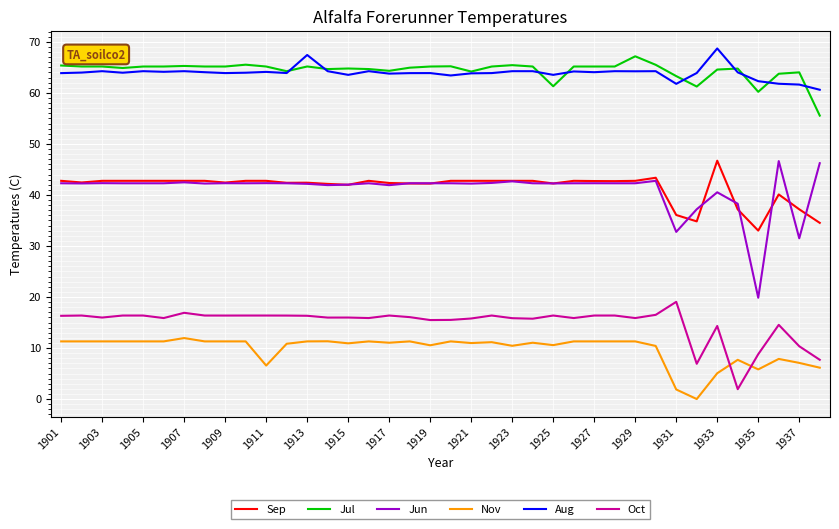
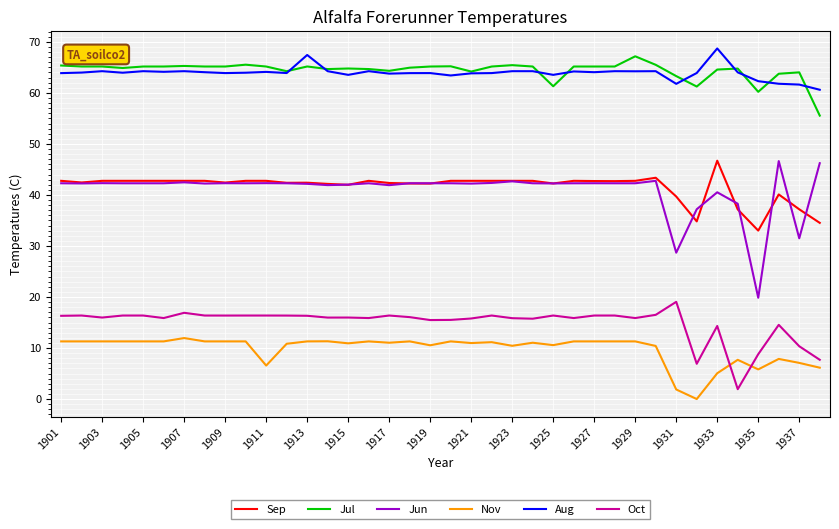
  {
    "Sep": {
      "1921": 43,
-     "1931": 36,
+     "1931": 40,
      "1933": 47,
      "1935": 33,
      "1937": 37
    },
    "Jul": {
      "1901": 65,
      "1903": 65,
      "1905": 65,
      "1907": 65,
      "1909": 65,
      "1911": 65,
      "1913": 65,
      "1915": 65,
      "1917": 64,
      "1919": 65,
      "1923": 65,
      "1925": 61,
      "1927": 65,
      "1929": 67,
      "1931": 63,
      "1933": 65,
      "1935": 60,
      "1937": 64
    },
    "Jun": {
      "1921": 42,
-     "1931": 33,
+     "1931": 29,
      "1933": 41,
      "1935": 20,
      "1937": 32
    },
    "Nov": {
      "1901": 11,
      "1903": 11,
      "1905": 11,
      "1907": 12,
      "1909": 11,
      "1911": 7,
      "1913": 11,
      "1915": 11,
      "1917": 11,
      "1919": 11,
      "1921": 11,
      "1923": 10,
      "1925": 11,
      "1927": 11,
      "1929": 11,
      "1931": 2,
      "1933": 5,
      "1935": 6,
      "1937": 7
    },
    "Aug": {
      "1901": 64,
      "1903": 64,
      "1905": 64,
      "1907": 64,
      "1909": 64,
      "1911": 64,
      "1913": 67,
      "1915": 64,
      "1917": 64,
      "1919": 64,
      "1923": 64,
      "1925": 64,
      "1927": 64,
      "1929": 64,
      "1931": 62,
      "1933": 69,
      "1935": 62,
      "1937": 62
    },
    "Oct": {
      "1901": 16,
      "1903": 16,
      "1905": 16,
      "1907": 17,
      "1909": 16,
      "1911": 16,
      "1913": 16,
      "1915": 16,
      "1917": 16,
      "1919": 15,
      "1921": 16,
      "1923": 16,
      "1925": 16,
      "1927": 16,
      "1929": 16,
      "1931": 19,
      "1933": 14,
      "1935": 9,
      "1937": 10
    }
  }
